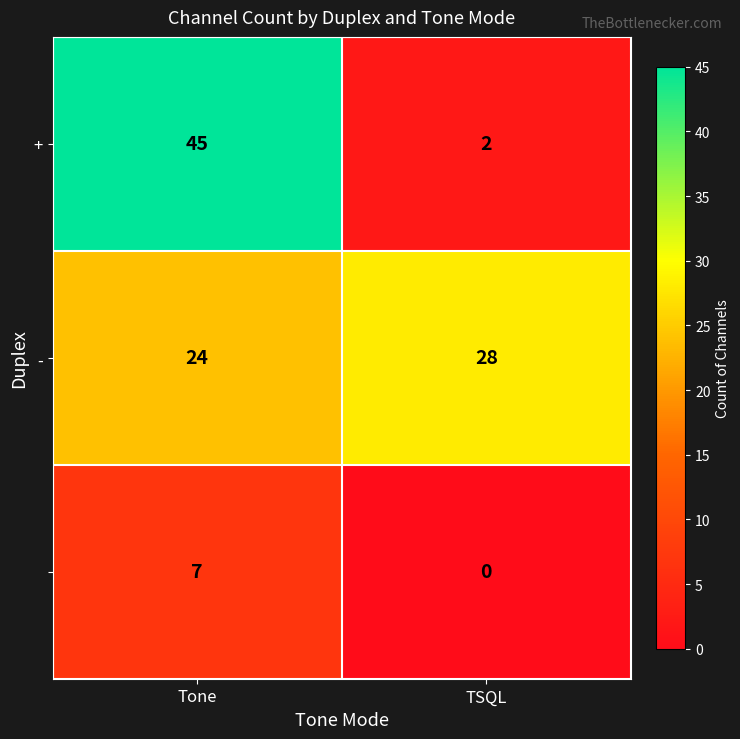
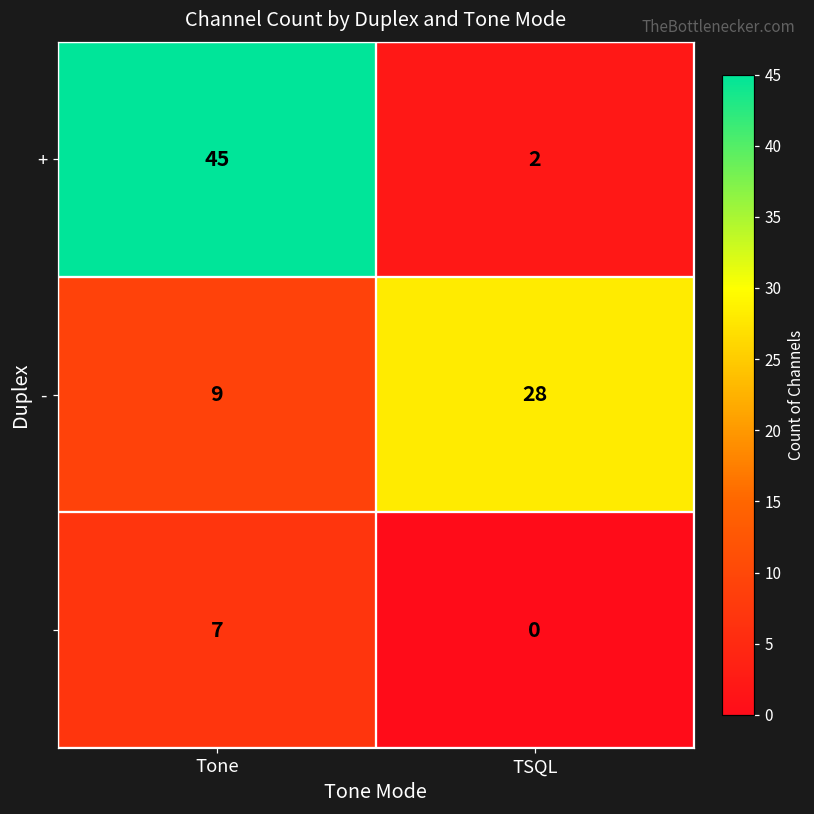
  {
    "+": {
      "Tone": 45,
      "TSQL": 2
    },
    "-": {
-     "Tone": 24,
+     "Tone": 9,
      "TSQL": 28
    }
  }
